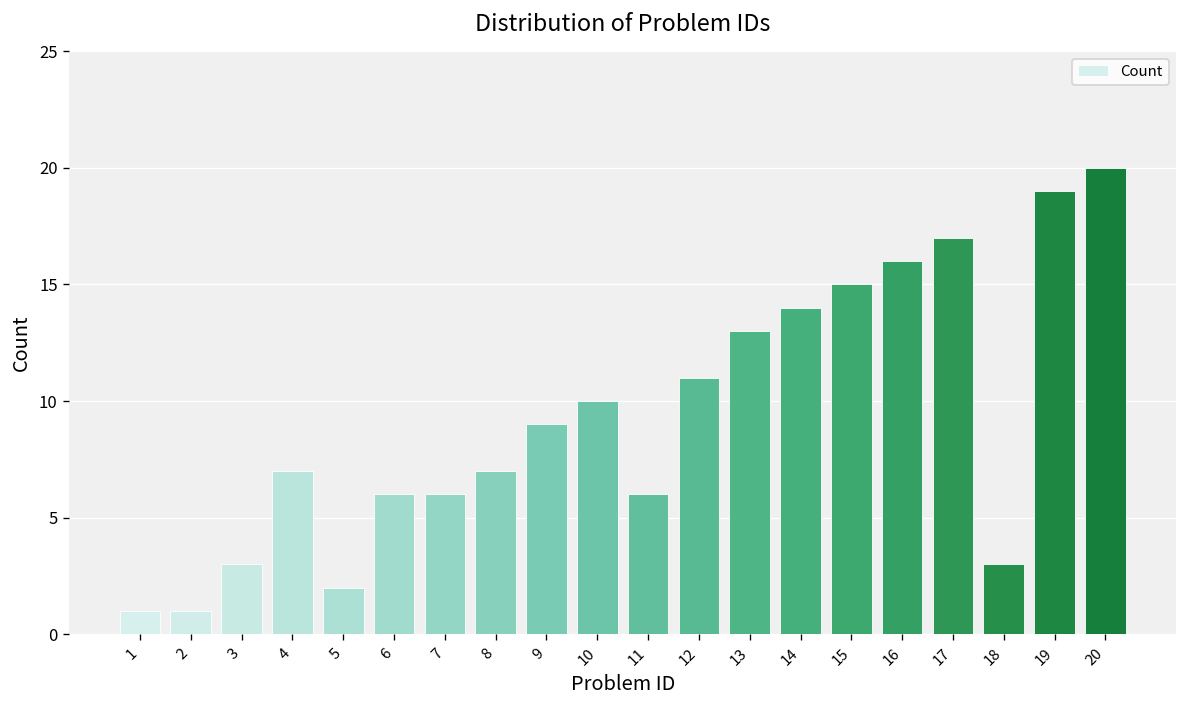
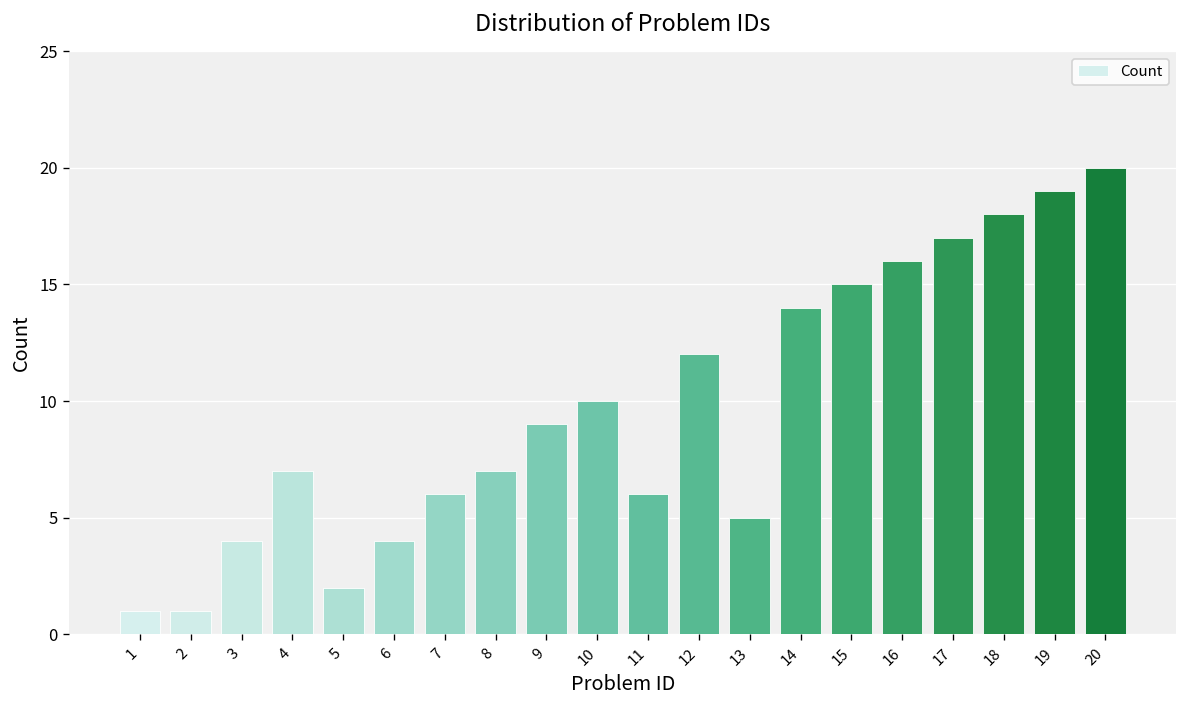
  {
    "1": 1,
    "2": 1,
-   "3": 3,
+   "3": 4,
    "4": 7,
    "5": 2,
-   "6": 6,
+   "6": 4,
    "7": 6,
    "8": 7,
    "9": 9,
    "10": 10,
    "11": 6,
-   "12": 11,
-   "13": 13,
+   "12": 12,
+   "13": 5,
    "14": 14,
    "15": 15,
    "16": 16,
    "17": 17,
-   "18": 3,
+   "18": 18,
    "19": 19,
    "20": 20
  }
